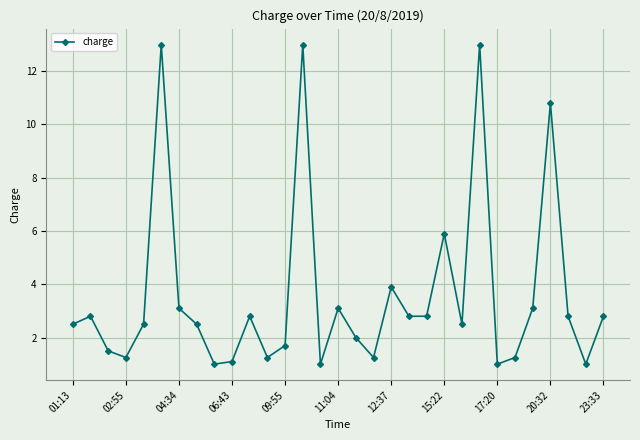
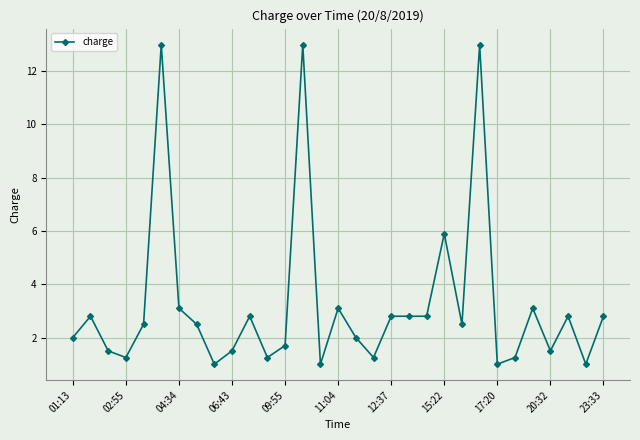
  {
-   "01:13": 2.5,
+   "01:13": 2.0,
    "02:55": 1.3,
    "04:34": 3.1,
-   "06:43": 1.1,
+   "06:43": 1.5,
    "09:55": 1.7,
    "11:04": 3.1,
-   "12:37": 3.9,
+   "12:37": 2.8,
    "15:22": 5.9,
    "17:20": 1.0,
-   "20:32": 10.8,
+   "20:32": 1.5,
    "23:33": 2.8
  }
